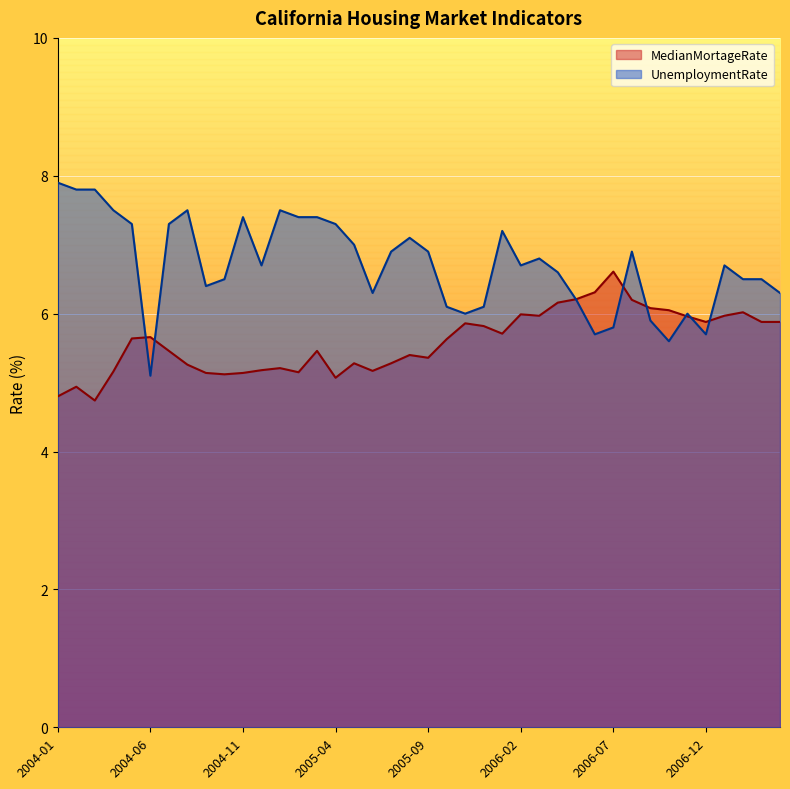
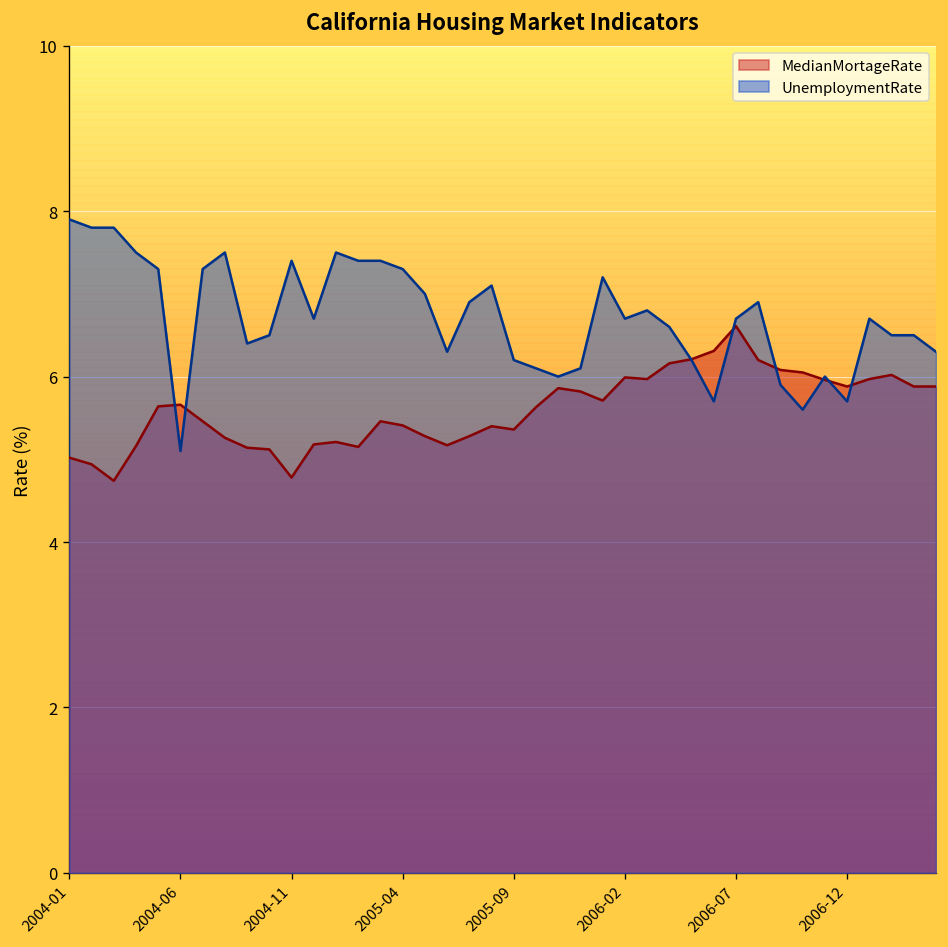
  {
    "MedianMortageRate": {
-     "2004-01": 4.8,
+     "2004-01": 5.0,
      "2004-06": 5.7,
-     "2004-11": 5.1,
-     "2005-04": 5.1,
+     "2004-11": 4.8,
+     "2005-04": 5.4,
      "2005-09": 5.4,
      "2006-02": 6.0,
      "2006-07": 6.6,
      "2006-12": 5.9
    },
    "UnemploymentRate": {
      "2004-01": 7.9,
      "2004-06": 5.1,
      "2004-11": 7.4,
      "2005-04": 7.3,
-     "2005-09": 6.9,
+     "2005-09": 6.2,
      "2006-02": 6.7,
-     "2006-07": 5.8,
+     "2006-07": 6.7,
      "2006-12": 5.7
    }
  }
